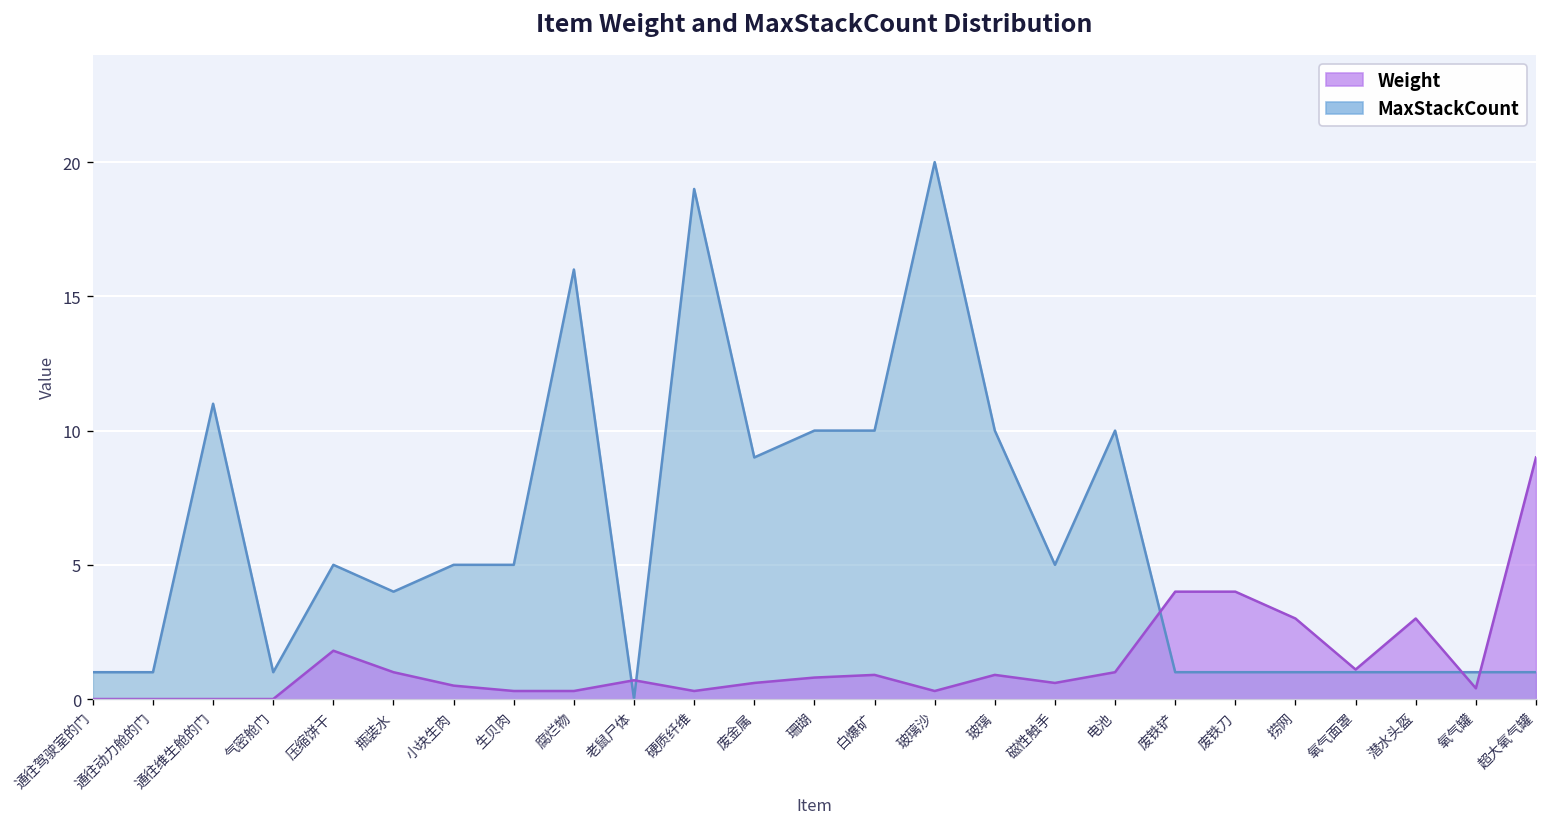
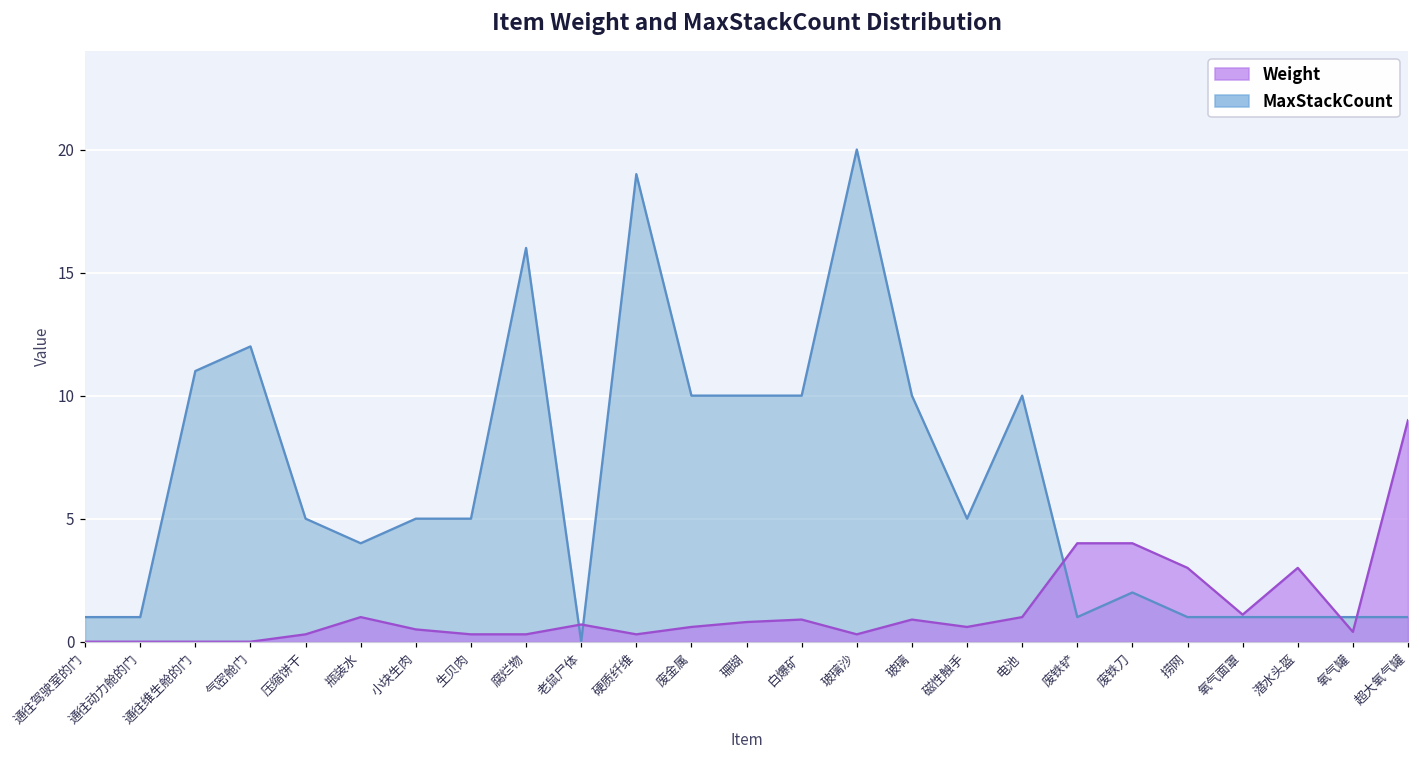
  {
    "MaxStackCount": {
      "通往驾驶室的门": 1,
      "通往动力舱的门": 1,
      "通往维生舱的门": 11,
-     "气密舱门": 1,
+     "气密舱门": 12,
      "压缩饼干": 5,
      "瓶装水": 4,
      "小块生肉": 5,
      "生贝肉": 5,
      "腐烂物": 16,
      "老鼠尸体": 0,
      "硬质纤维": 19,
-     "废金属": 9,
+     "废金属": 10,
      "珊瑚": 10,
      "白爆矿": 10,
      "玻璃沙": 20,
      "玻璃": 10,
      "磁性触手": 5,
      "电池": 10,
      "废铁铲": 1,
-     "废铁刀": 1,
+     "废铁刀": 2,
      "捞网": 1,
      "潜水头盔": 1,
      "氧气罐": 1,
      "超大氧气罐": 1
    },
    "Weight": {
      "通往驾驶室的门": 0.0,
      "通往动力舱的门": 0.0,
      "通往维生舱的门": 0.0,
      "气密舱门": 0.0,
-     "压缩饼干": 1.8,
+     "压缩饼干": 0.3,
      "瓶装水": 1.0,
      "小块生肉": 0.5,
      "生贝肉": 0.3,
      "腐烂物": 0.3,
      "老鼠尸体": 0.7,
      "硬质纤维": 0.3,
      "废金属": 0.6,
      "珊瑚": 0.8,
      "白爆矿": 0.9,
      "玻璃沙": 0.3,
      "玻璃": 0.9,
      "磁性触手": 0.6,
      "电池": 1.0,
      "废铁铲": 4.0,
      "废铁刀": 4.0,
      "捞网": 3.0,
      "潜水头盔": 3.0,
      "氧气罐": 0.4,
      "超大氧气罐": 9.0
    }
  }
